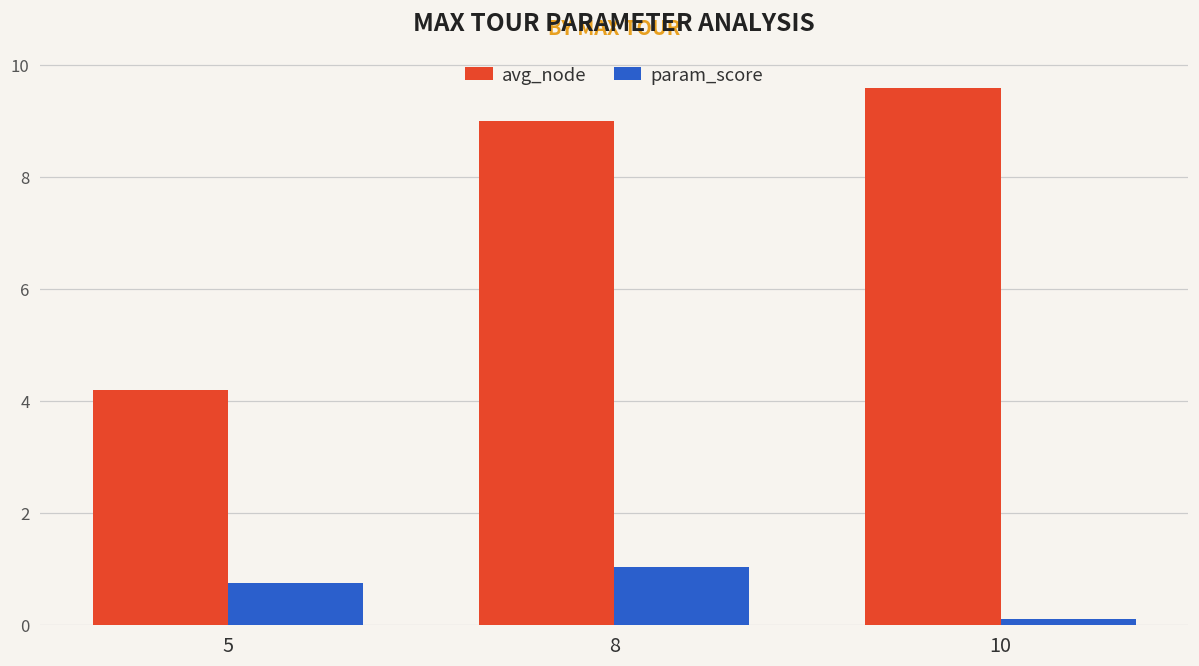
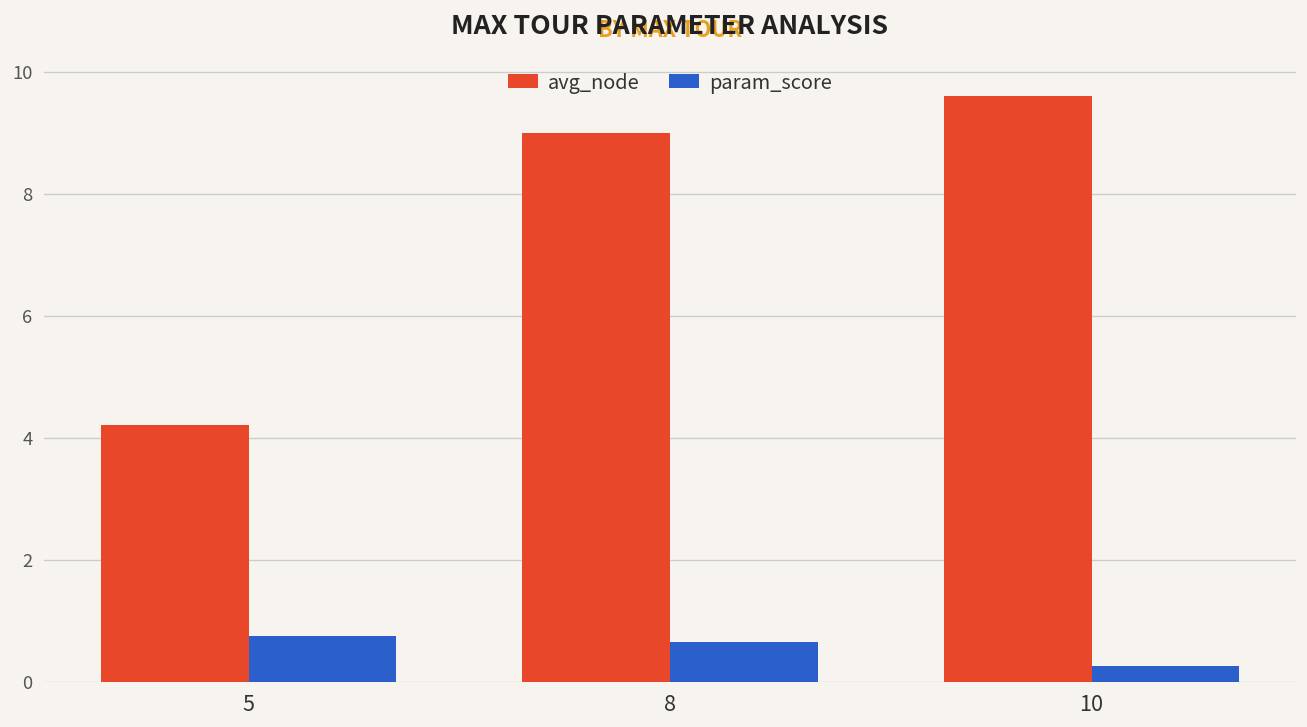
  {
    "avg_node": {
      "5": 4.2,
      "8": 9.0,
      "10": 9.6
    },
    "param_score": {
      "5": 0.8,
-     "8": 1.0,
-     "10": 0.1
+     "8": 0.7,
+     "10": 0.3
    }
  }
